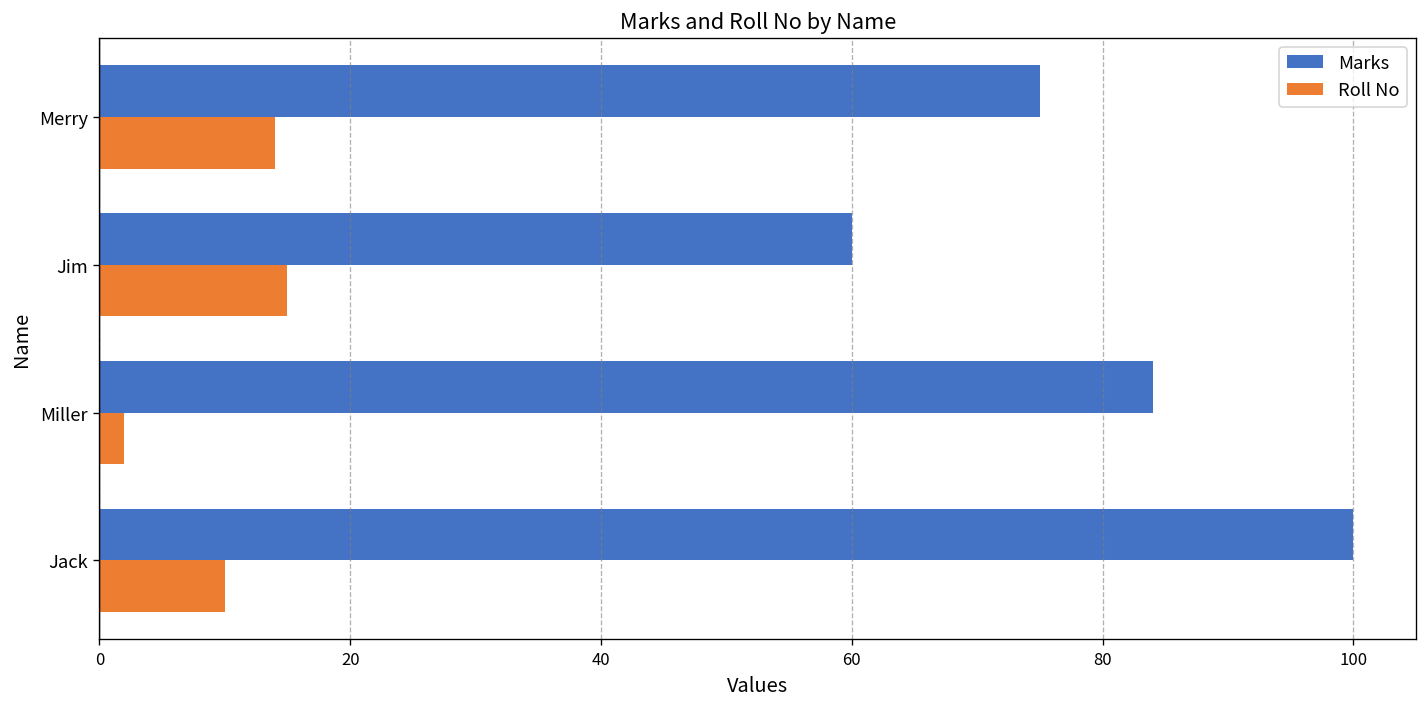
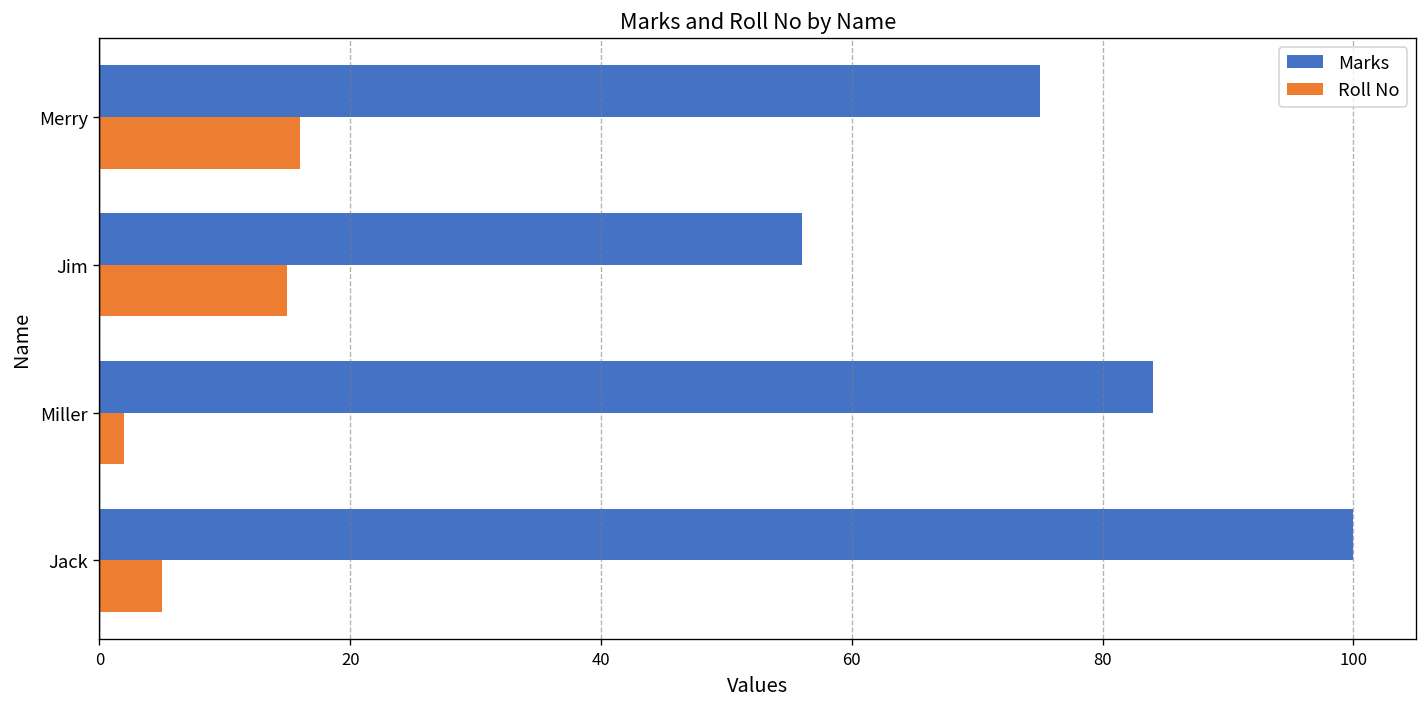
  {
    "Marks": {
      "Merry": 75,
-     "Jim": 60,
+     "Jim": 56,
      "Miller": 84,
      "Jack": 100
    },
    "Roll No": {
-     "Merry": 14,
+     "Merry": 16,
      "Jim": 15,
      "Miller": 2,
-     "Jack": 10
+     "Jack": 5
    }
  }
